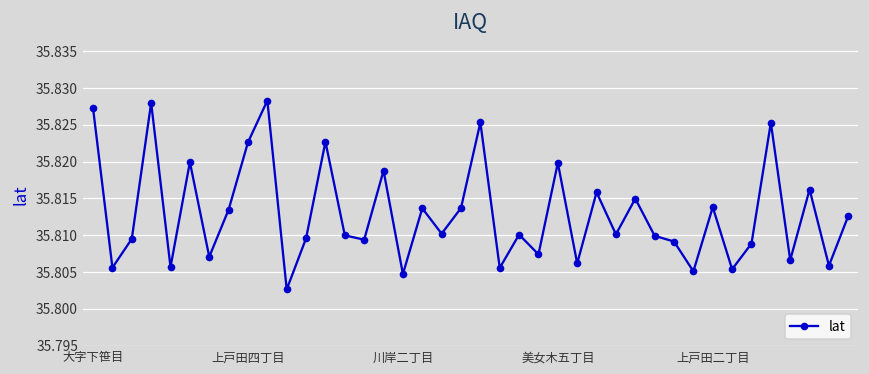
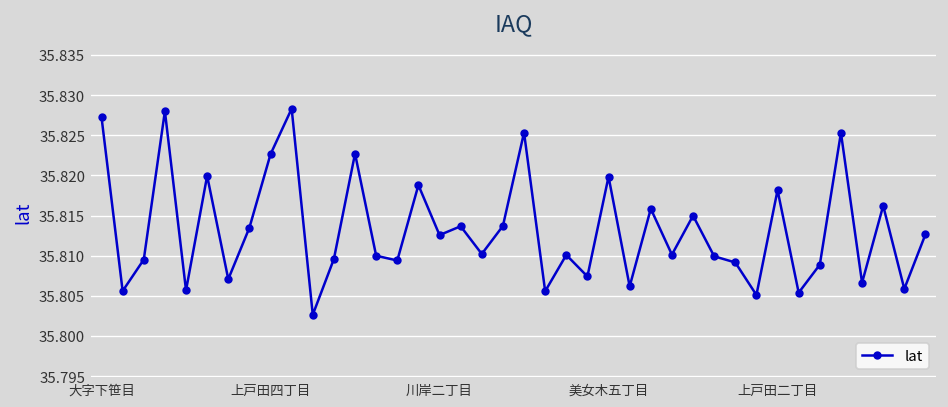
  {
    "大字下笹目": 35.827,
    "上戸田四丁目": 35.823,
-   "川岸二丁目": 35.805,
+   "川岸二丁目": 35.813,
    "美女木五丁目": 35.820,
-   "上戸田二丁目": 35.814
+   "上戸田二丁目": 35.818
  }
